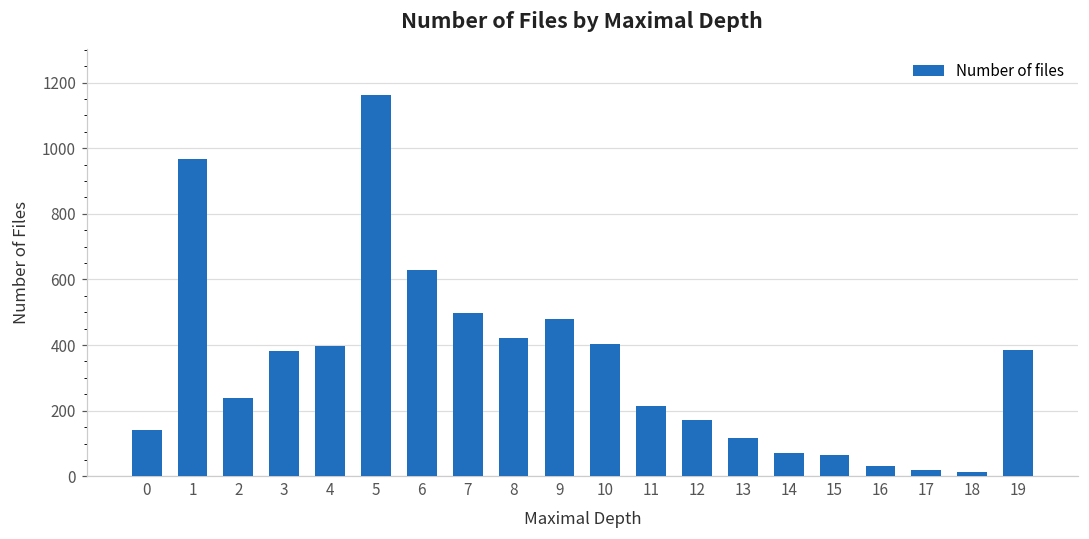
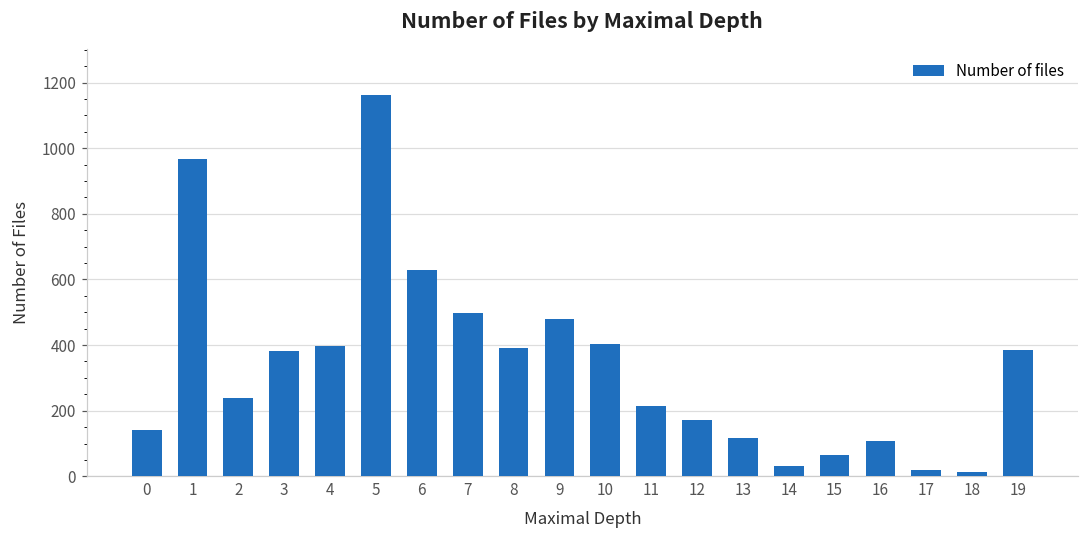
  {
    "0": 140,
    "1": 970,
    "2": 240,
    "3": 380,
    "4": 400,
    "5": 1160,
    "6": 630,
    "7": 500,
-   "8": 420,
+   "8": 390,
    "9": 480,
    "10": 400,
    "11": 210,
    "12": 170,
    "13": 120,
-   "14": 70,
+   "14": 30,
    "15": 60,
-   "16": 30,
+   "16": 110,
    "17": 20,
    "18": 10,
    "19": 380
  }
